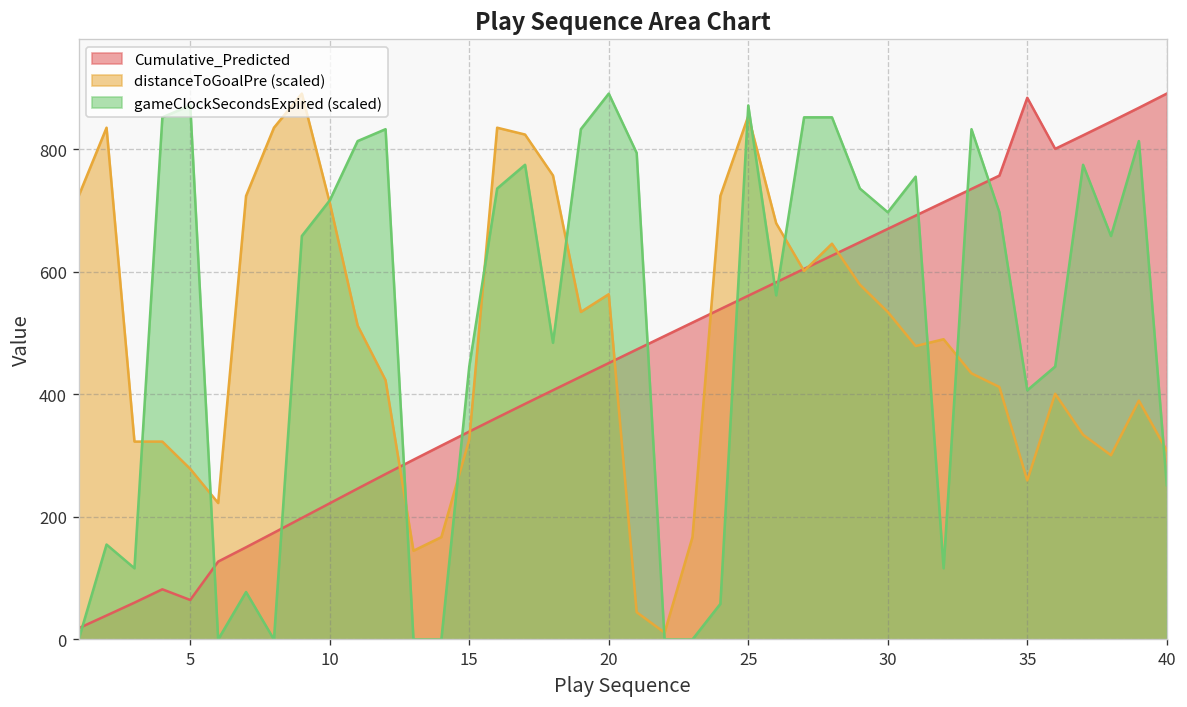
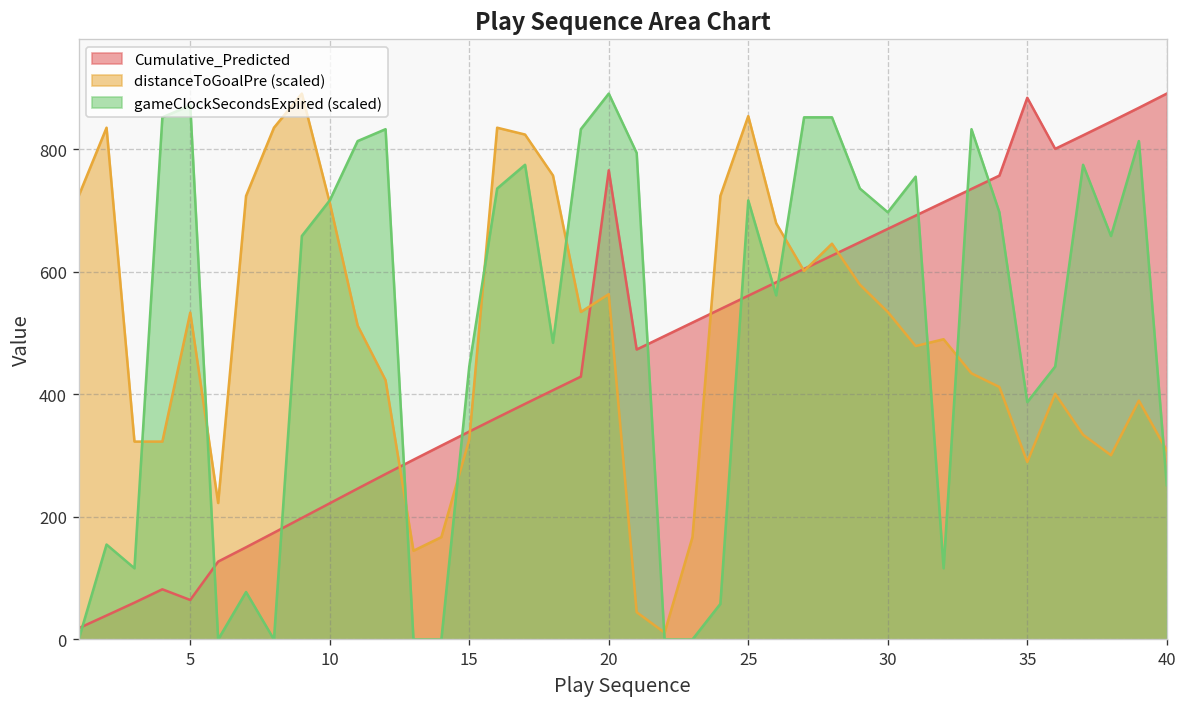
  {
    "Cumulative_Predicted": {
      "5": 60,
      "10": 220,
      "15": 340,
-     "20": 450,
+     "20": 770,
      "25": 560,
      "30": 670,
      "35": 880,
      "40": 890
    },
    "distanceToGoalPre (scaled)": {
-     "5": 280,
+     "5": 530,
      "15": 330,
      "20": 560,
      "25": 850,
      "30": 530,
-     "35": 260,
+     "35": 290,
      "40": 310
    },
    "gameClockSecondsExpired (scaled)": {
      "15": 450,
      "20": 890,
-     "25": 870,
+     "25": 720,
      "30": 700,
-     "35": 410,
+     "35": 390,
      "40": 250
    }
  }
